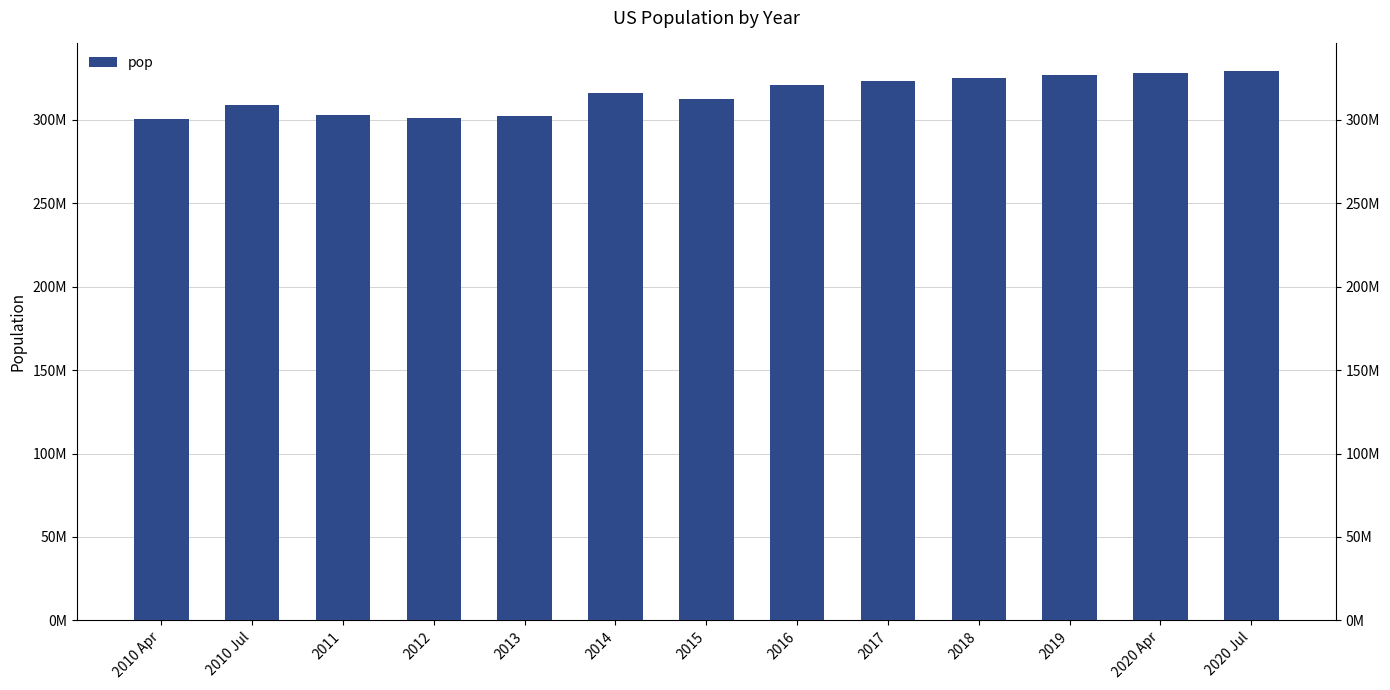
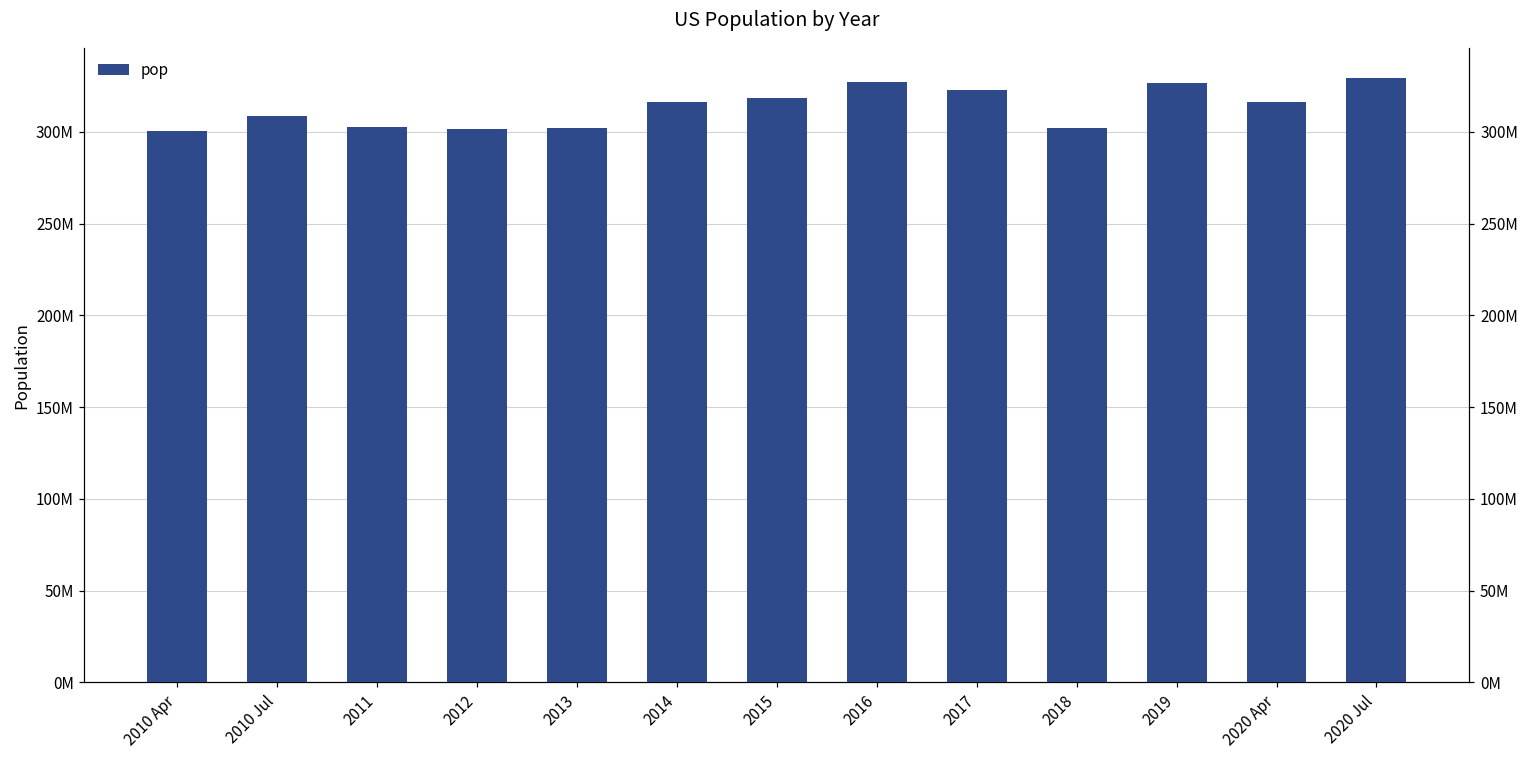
  {
    "2010 Apr": 301000000,
    "2010 Jul": 309000000,
    "2011": 303000000,
    "2012": 301000000,
    "2013": 302000000,
    "2014": 316000000,
-   "2015": 313000000,
-   "2016": 321000000,
+   "2015": 318000000,
+   "2016": 327000000,
    "2017": 323000000,
-   "2018": 325000000,
+   "2018": 302000000,
    "2019": 327000000,
-   "2020 Apr": 328000000,
+   "2020 Apr": 316000000,
    "2020 Jul": 329000000
  }
